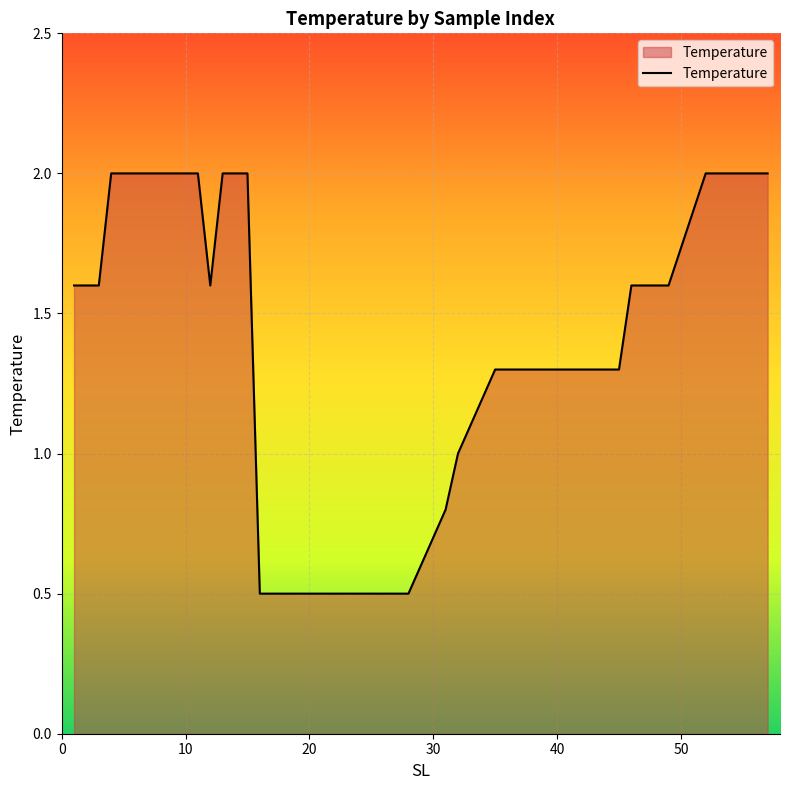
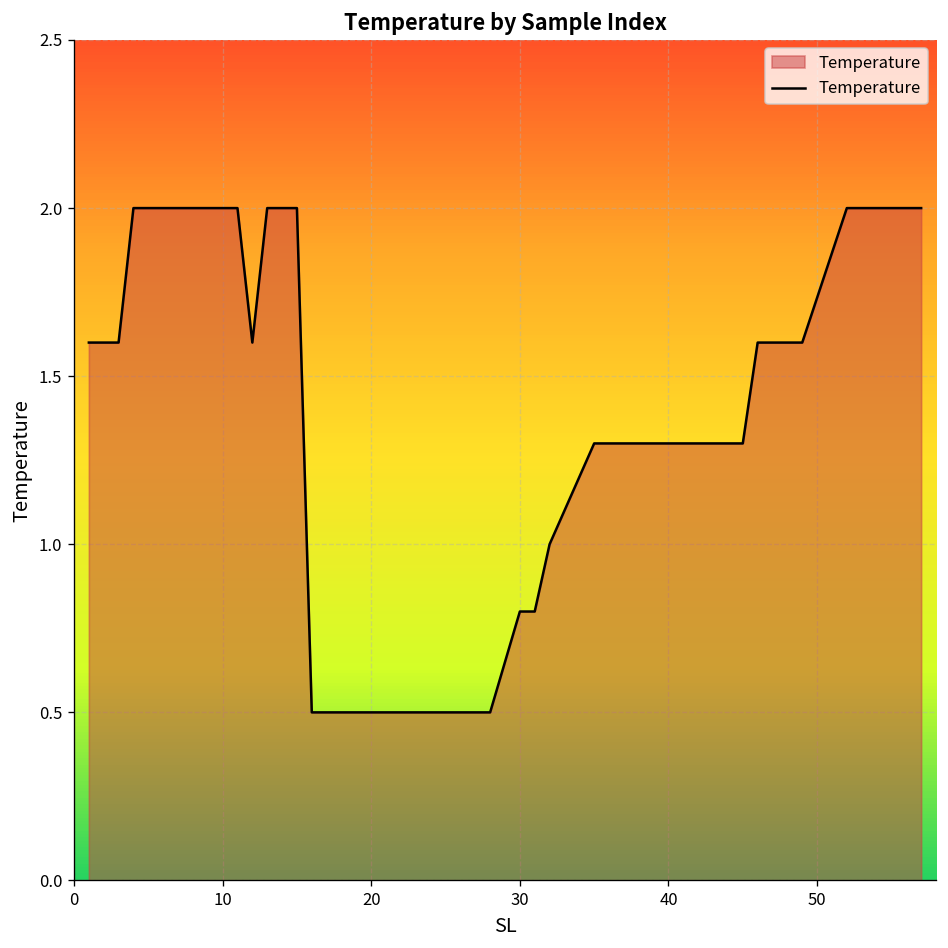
  {
    "10": 2.0,
    "20": 0.5,
-   "30": 0.7
+   "30": 0.8
  }
